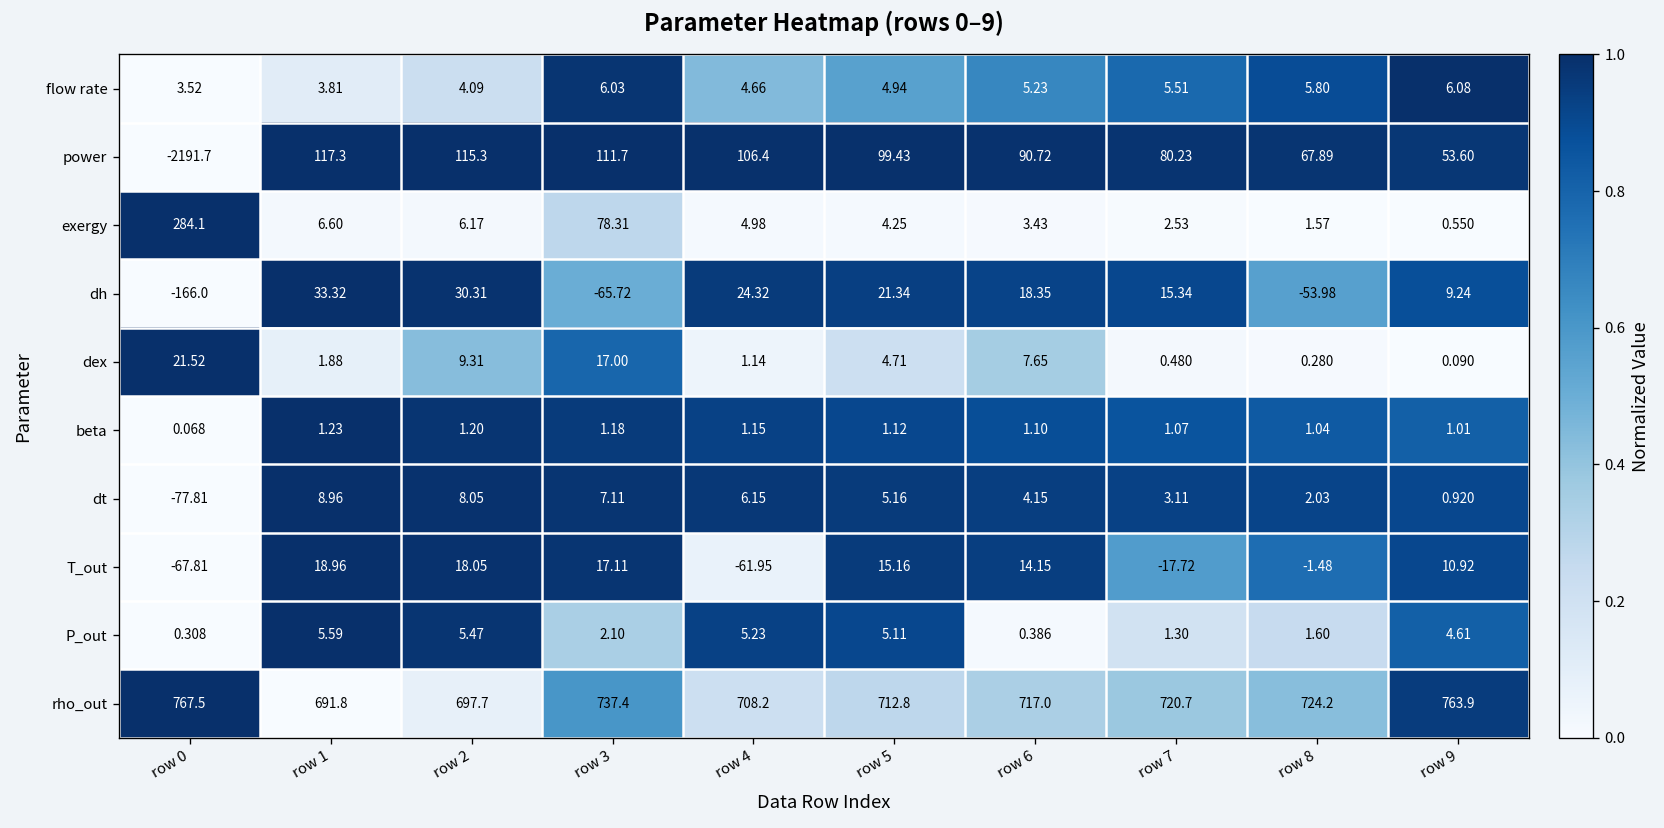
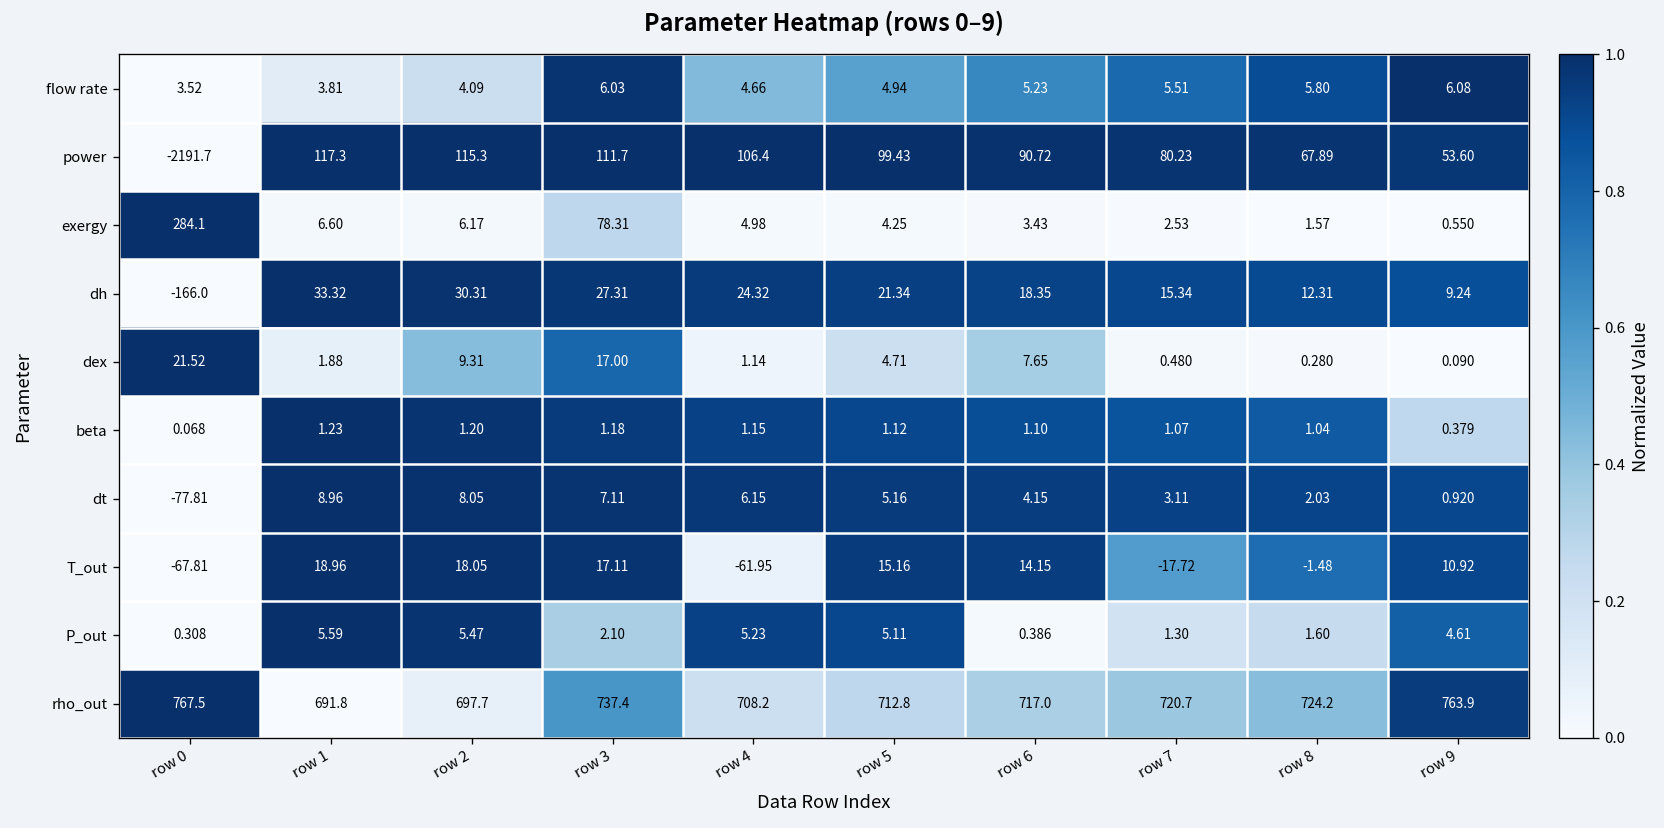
  {
    "flow rate": {
      "row 0": 3.52,
      "row 1": 3.81,
      "row 2": 4.09,
      "row 3": 6.03,
      "row 4": 4.66,
      "row 5": 4.94,
      "row 6": 5.23,
      "row 7": 5.51,
      "row 8": 5.80,
      "row 9": 6.08
    },
    "power": {
      "row 0": -2191.7,
      "row 1": 117.3,
      "row 2": 115.3,
      "row 3": 111.7,
      "row 4": 106.4,
      "row 5": 99.43,
      "row 6": 90.72,
      "row 7": 80.23,
      "row 8": 67.89,
      "row 9": 53.60
    },
    "exergy": {
      "row 0": 284.1,
      "row 1": 6.60,
      "row 2": 6.17,
      "row 3": 78.31,
      "row 4": 4.98,
      "row 5": 4.25,
      "row 6": 3.43,
      "row 7": 2.53,
      "row 8": 1.57,
      "row 9": 0.550
    },
    "dh": {
      "row 0": -166.0,
      "row 1": 33.32,
      "row 2": 30.31,
-     "row 3": -65.72,
+     "row 3": 27.31,
      "row 4": 24.32,
      "row 5": 21.34,
      "row 6": 18.35,
      "row 7": 15.34,
-     "row 8": -53.98,
+     "row 8": 12.31,
      "row 9": 9.24
    },
    "dex": {
      "row 0": 21.52,
      "row 1": 1.88,
      "row 2": 9.31,
      "row 3": 17.00,
      "row 4": 1.14,
      "row 5": 4.71,
      "row 6": 7.65,
      "row 7": 0.480,
      "row 8": 0.280,
      "row 9": 0.090
    },
    "beta": {
      "row 0": 0.068,
      "row 1": 1.23,
      "row 2": 1.20,
      "row 3": 1.18,
      "row 4": 1.15,
      "row 5": 1.12,
      "row 6": 1.10,
      "row 7": 1.07,
      "row 8": 1.04,
-     "row 9": 1.01
+     "row 9": 0.379
    },
    "dt": {
      "row 0": -77.81,
      "row 1": 8.96,
      "row 2": 8.05,
      "row 3": 7.11,
      "row 4": 6.15,
      "row 5": 5.16,
      "row 6": 4.15,
      "row 7": 3.11,
      "row 8": 2.03,
      "row 9": 0.920
    },
    "T_out": {
      "row 0": -67.81,
      "row 1": 18.96,
      "row 2": 18.05,
      "row 3": 17.11,
      "row 4": -61.95,
      "row 5": 15.16,
      "row 6": 14.15,
      "row 7": -17.72,
      "row 8": -1.48,
      "row 9": 10.92
    },
    "P_out": {
      "row 0": 0.308,
      "row 1": 5.59,
      "row 2": 5.47,
      "row 3": 2.10,
      "row 4": 5.23,
      "row 5": 5.11,
      "row 6": 0.386,
      "row 7": 1.30,
      "row 8": 1.60,
      "row 9": 4.61
    },
    "rho_out": {
      "row 0": 767.5,
      "row 1": 691.8,
      "row 2": 697.7,
      "row 3": 737.4,
      "row 4": 708.2,
      "row 5": 712.8,
      "row 6": 717.0,
      "row 7": 720.7,
      "row 8": 724.2,
      "row 9": 763.9
    }
  }
